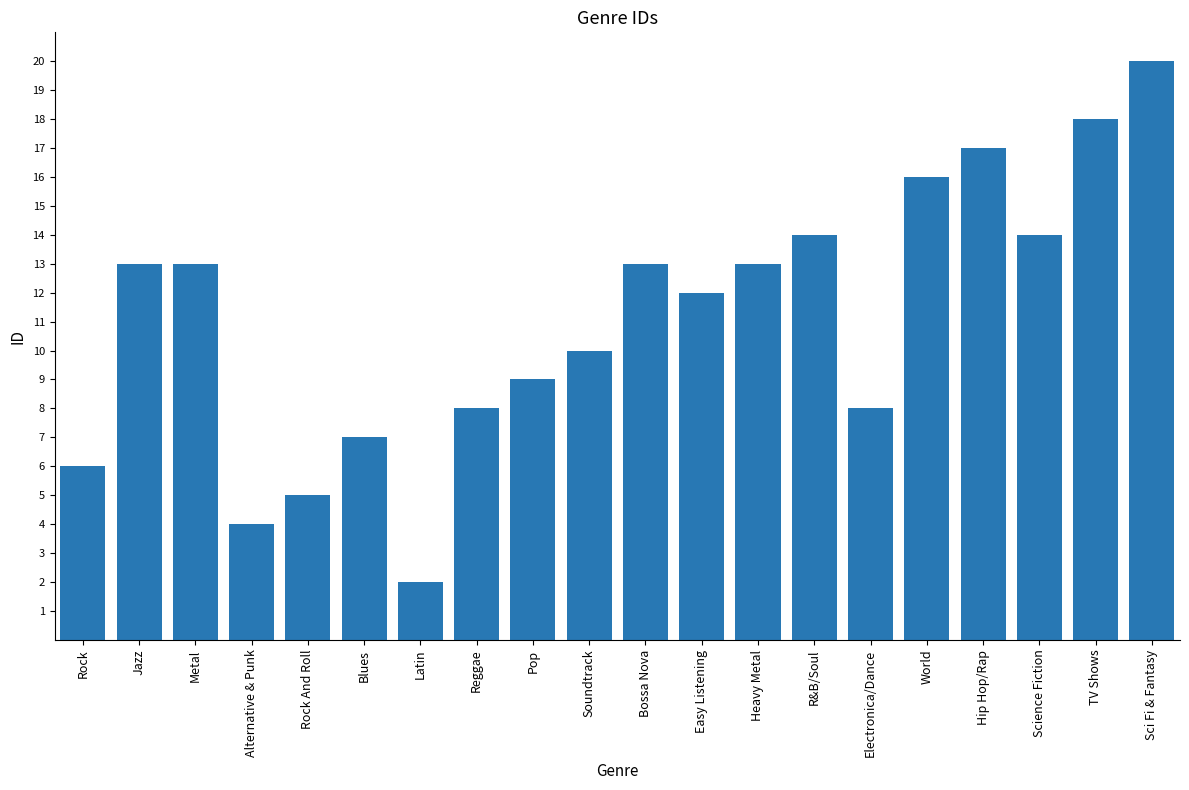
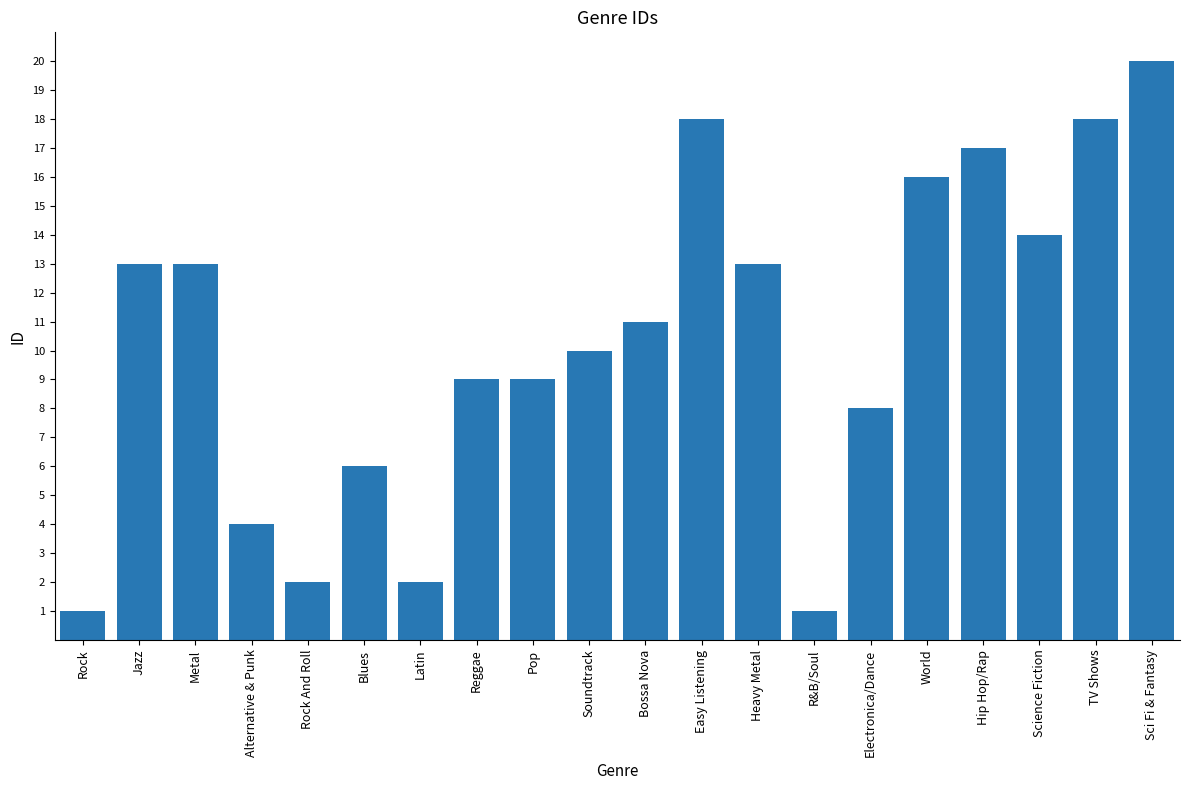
  {
-   "Rock": 6,
+   "Rock": 1,
    "Jazz": 13,
    "Metal": 13,
    "Alternative & Punk": 4,
-   "Rock And Roll": 5,
-   "Blues": 7,
+   "Rock And Roll": 2,
+   "Blues": 6,
    "Latin": 2,
-   "Reggae": 8,
+   "Reggae": 9,
    "Pop": 9,
    "Soundtrack": 10,
-   "Bossa Nova": 13,
-   "Easy Listening": 12,
+   "Bossa Nova": 11,
+   "Easy Listening": 18,
    "Heavy Metal": 13,
-   "R&B/Soul": 14,
+   "R&B/Soul": 1,
    "Electronica/Dance": 8,
    "World": 16,
    "Hip Hop/Rap": 17,
    "Science Fiction": 14,
    "TV Shows": 18,
    "Sci Fi & Fantasy": 20
  }
